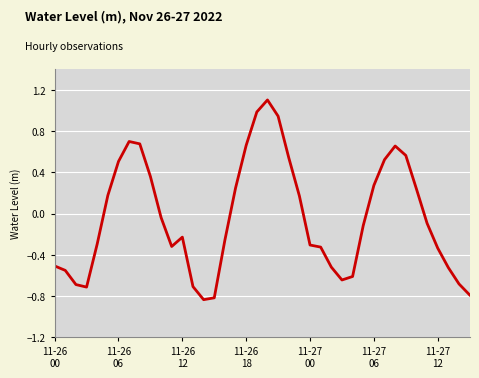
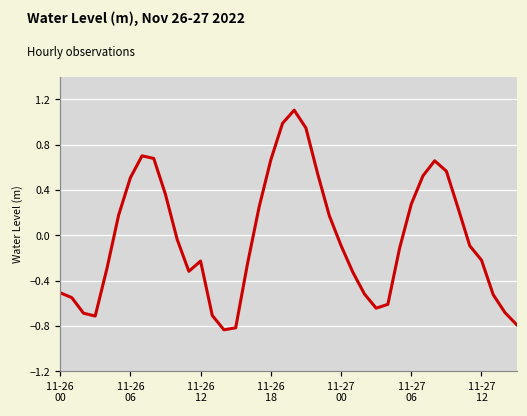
  {
    "11-26 00": -0.51,
    "11-26 06": 0.51,
    "11-26 12": -0.23,
    "11-26 18": 0.66,
-   "11-27 00": -0.30,
+   "11-27 00": -0.09,
    "11-27 06": 0.27,
-   "11-27 12": -0.33
+   "11-27 12": -0.22
  }
